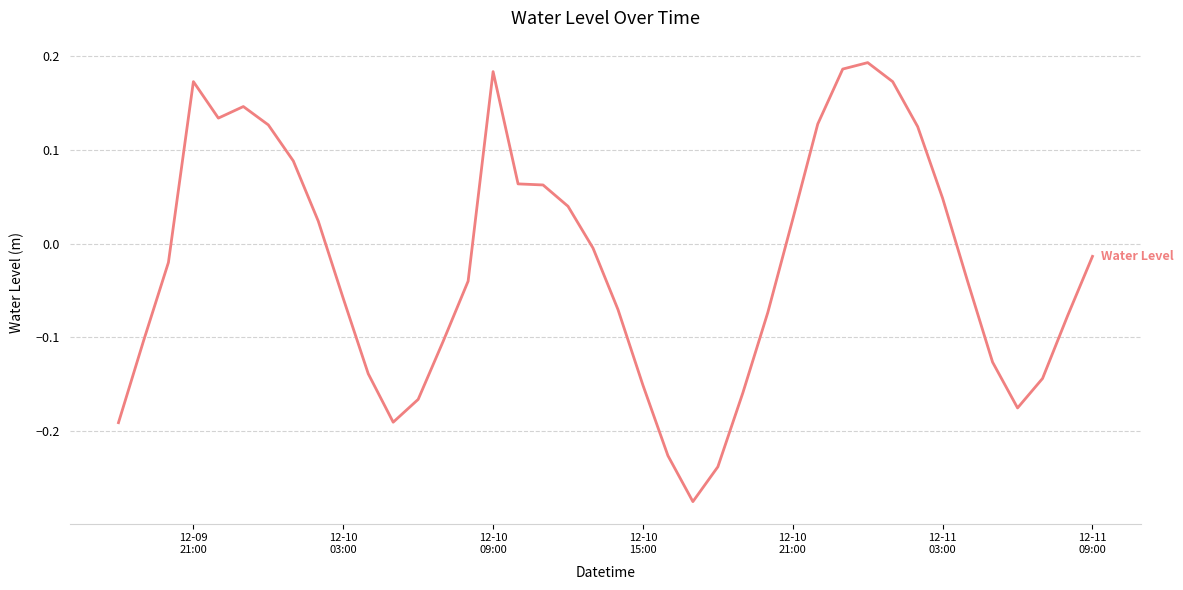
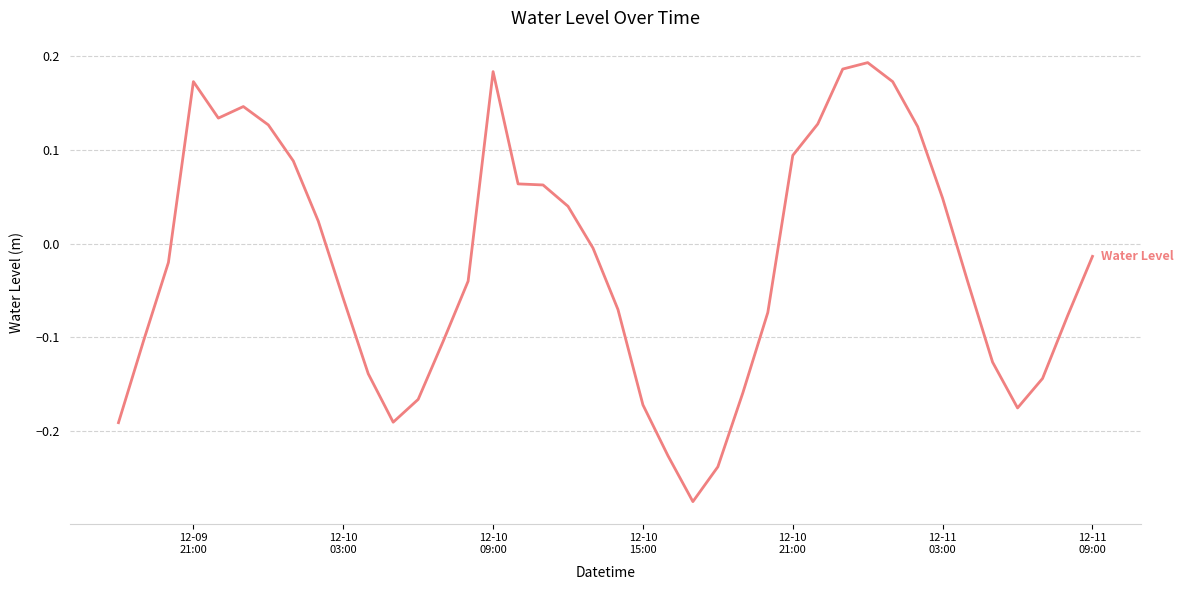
  {
    "12-09 21:00": 0.17,
    "12-10 03:00": -0.06,
    "12-10 09:00": 0.18,
-   "12-10 15:00": -0.15,
-   "12-10 21:00": 0.03,
+   "12-10 15:00": -0.17,
+   "12-10 21:00": 0.09,
    "12-11 03:00": 0.05,
    "12-11 09:00": -0.01
  }
